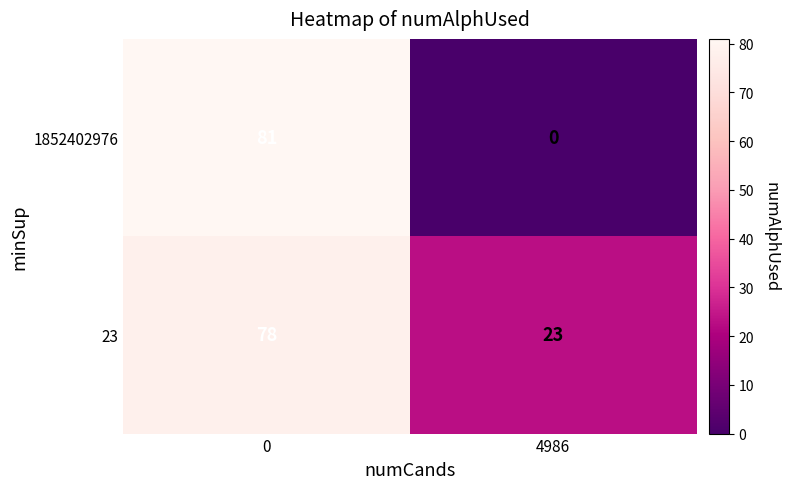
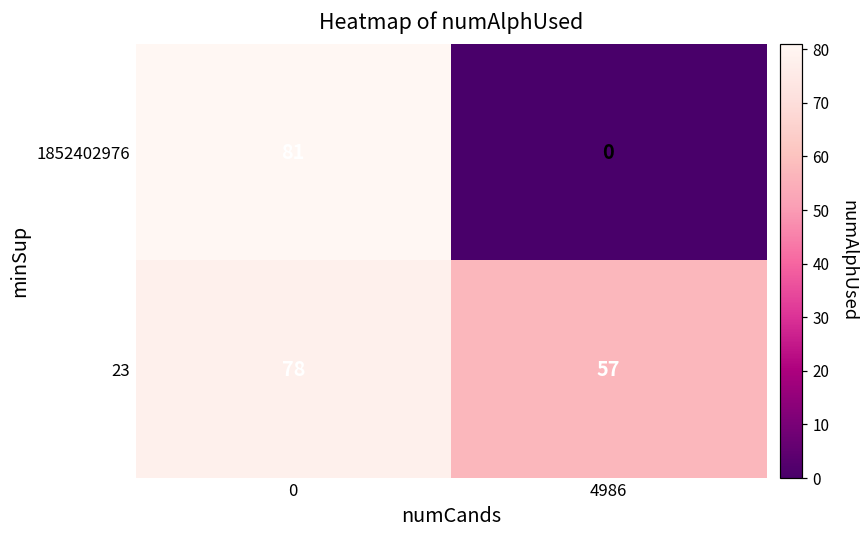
  {
    "1852402976": {
      "4986": 0
    },
    "23": {
-     "4986": 23
+     "4986": 57
    }
  }
